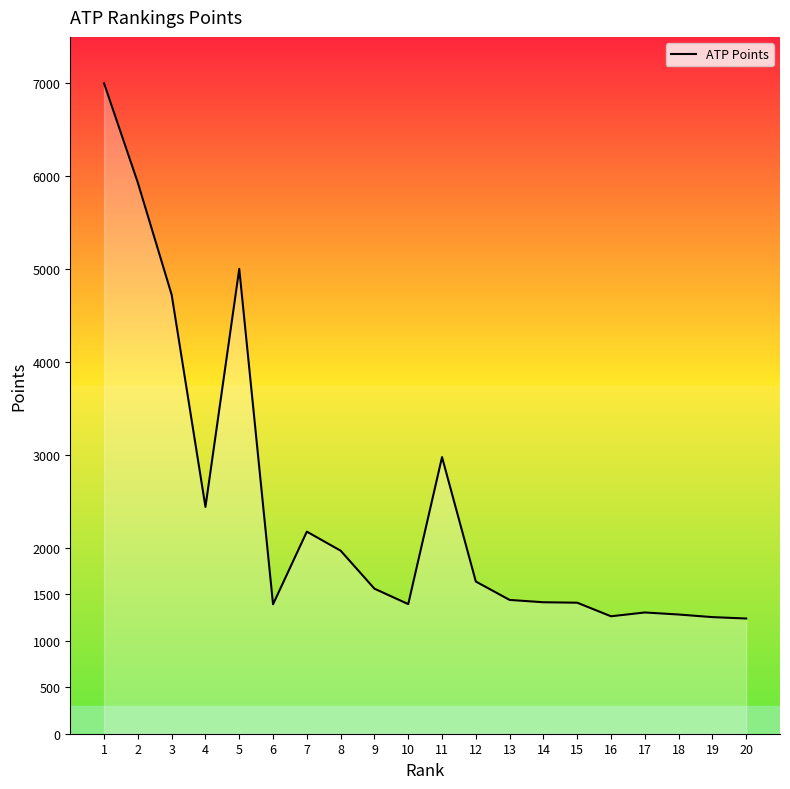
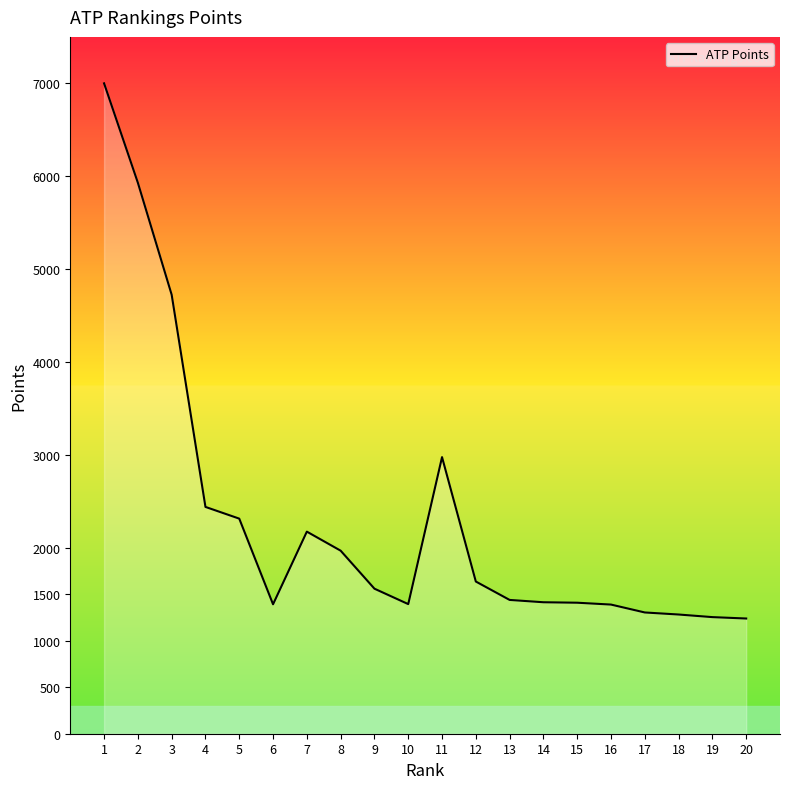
  {
    "1": 7000,
    "2": 5900,
    "3": 4700,
    "4": 2400,
-   "5": 5000,
+   "5": 2300,
    "6": 1400,
    "7": 2200,
    "8": 2000,
    "9": 1600,
    "10": 1400,
    "11": 3000,
    "12": 1600,
    "13": 1400,
    "14": 1400,
    "15": 1400,
-   "16": 1300,
+   "16": 1400,
    "17": 1300,
    "18": 1300,
    "19": 1300,
    "20": 1200
  }
